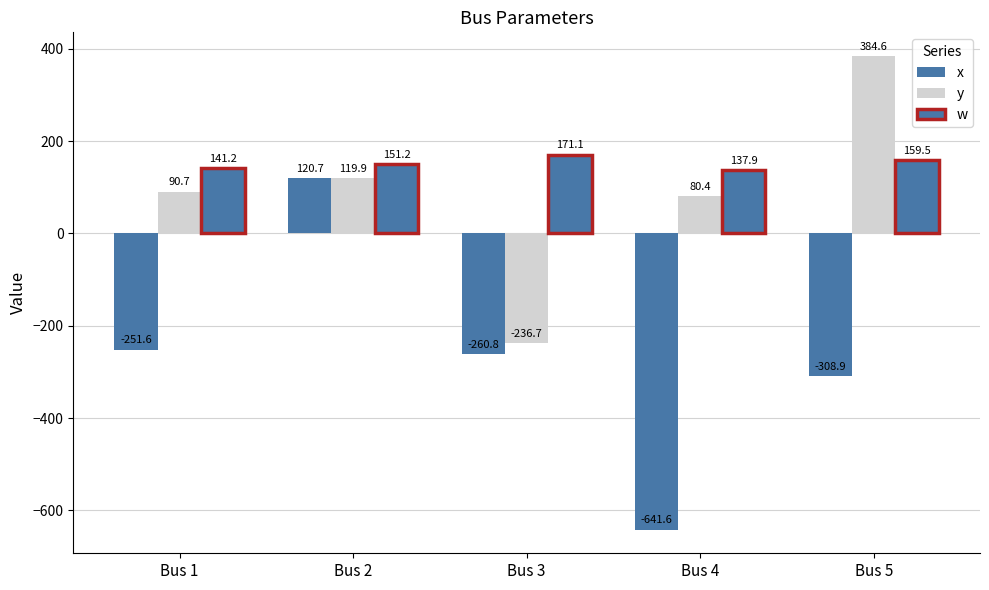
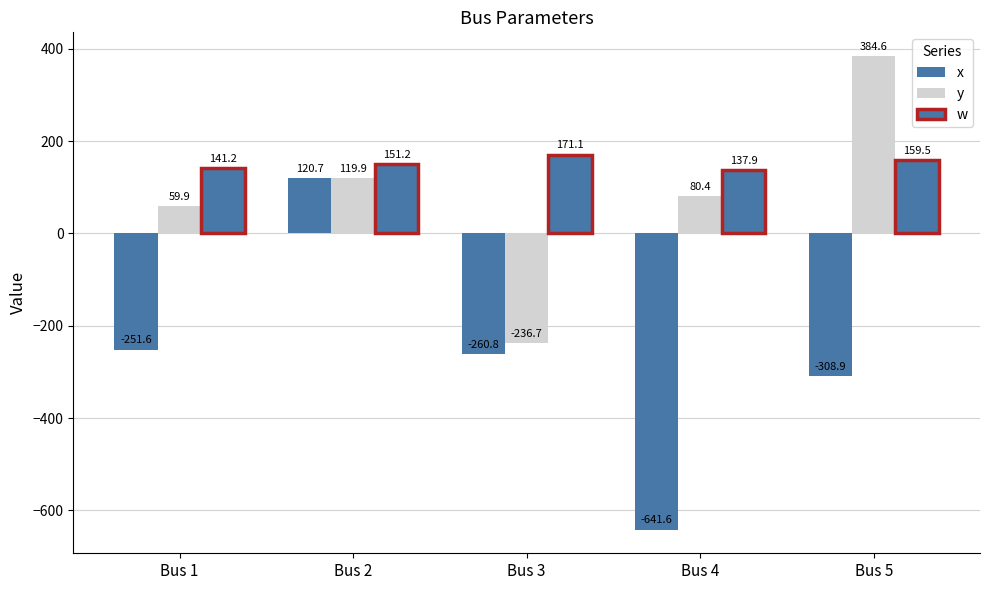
  {
    "y": {
-     "Bus 1": 90.7,
+     "Bus 1": 59.9,
      "Bus 2": 119.9,
      "Bus 3": -236.7,
      "Bus 4": 80.4,
      "Bus 5": 384.6
    }
  }
